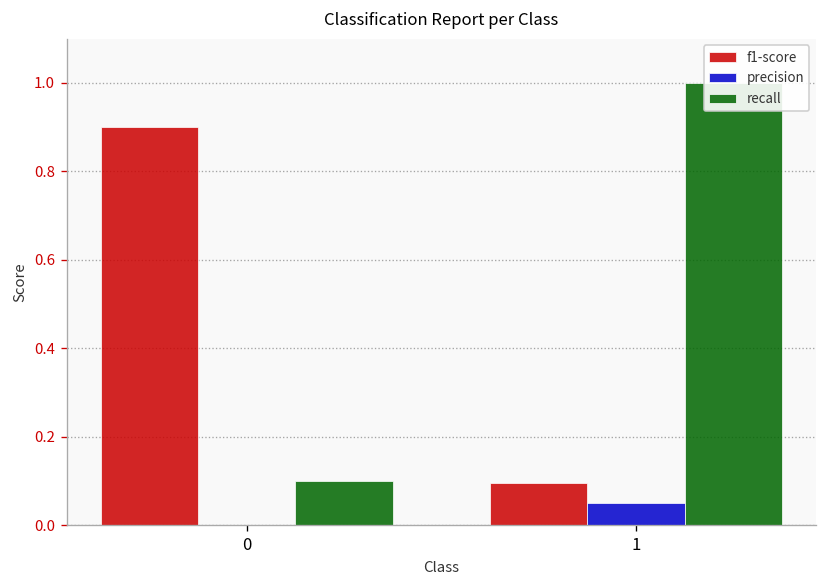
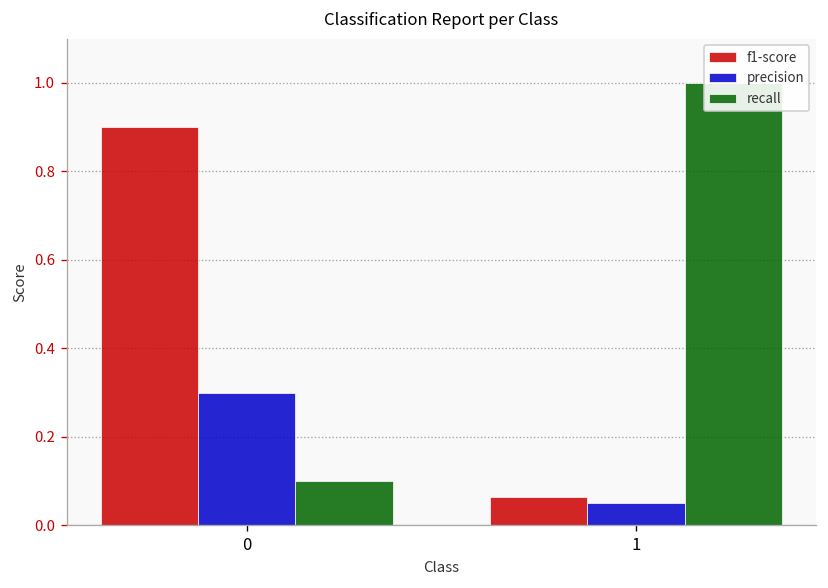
  {
    "f1-score": {
      "0": 0.90,
-     "1": 0.09
+     "1": 0.06
    },
    "precision": {
-     "0": 0.0,
+     "0": 0.3,
      "1": 0.05
    },
    "recall": {
      "0": 0.10
    }
  }
